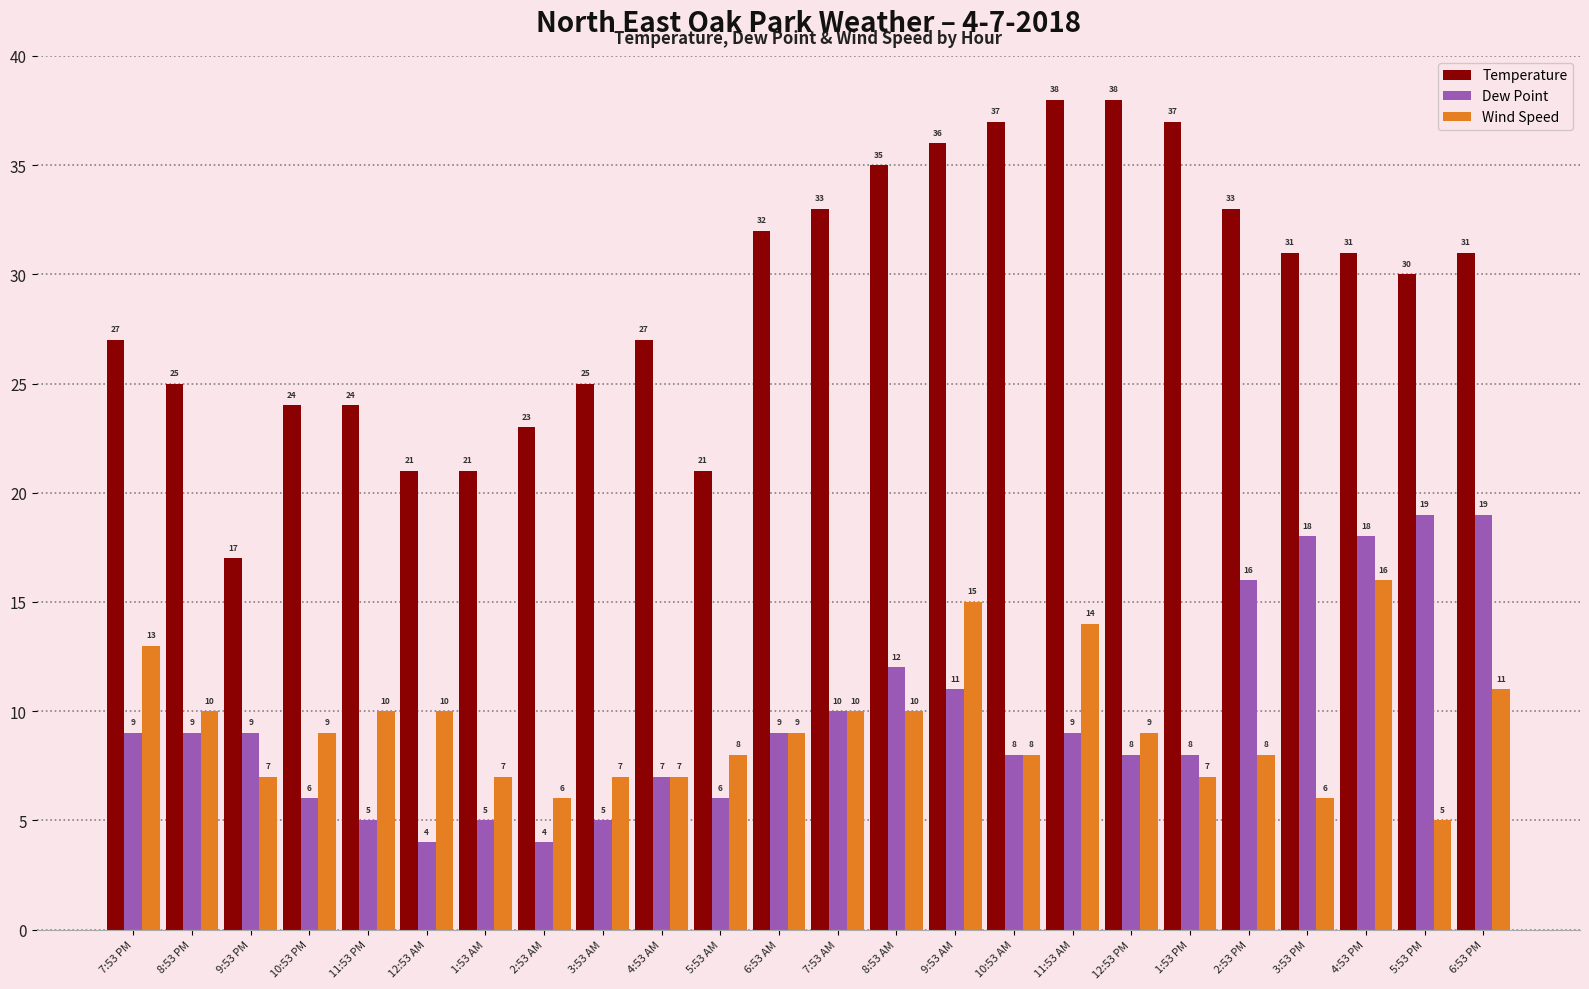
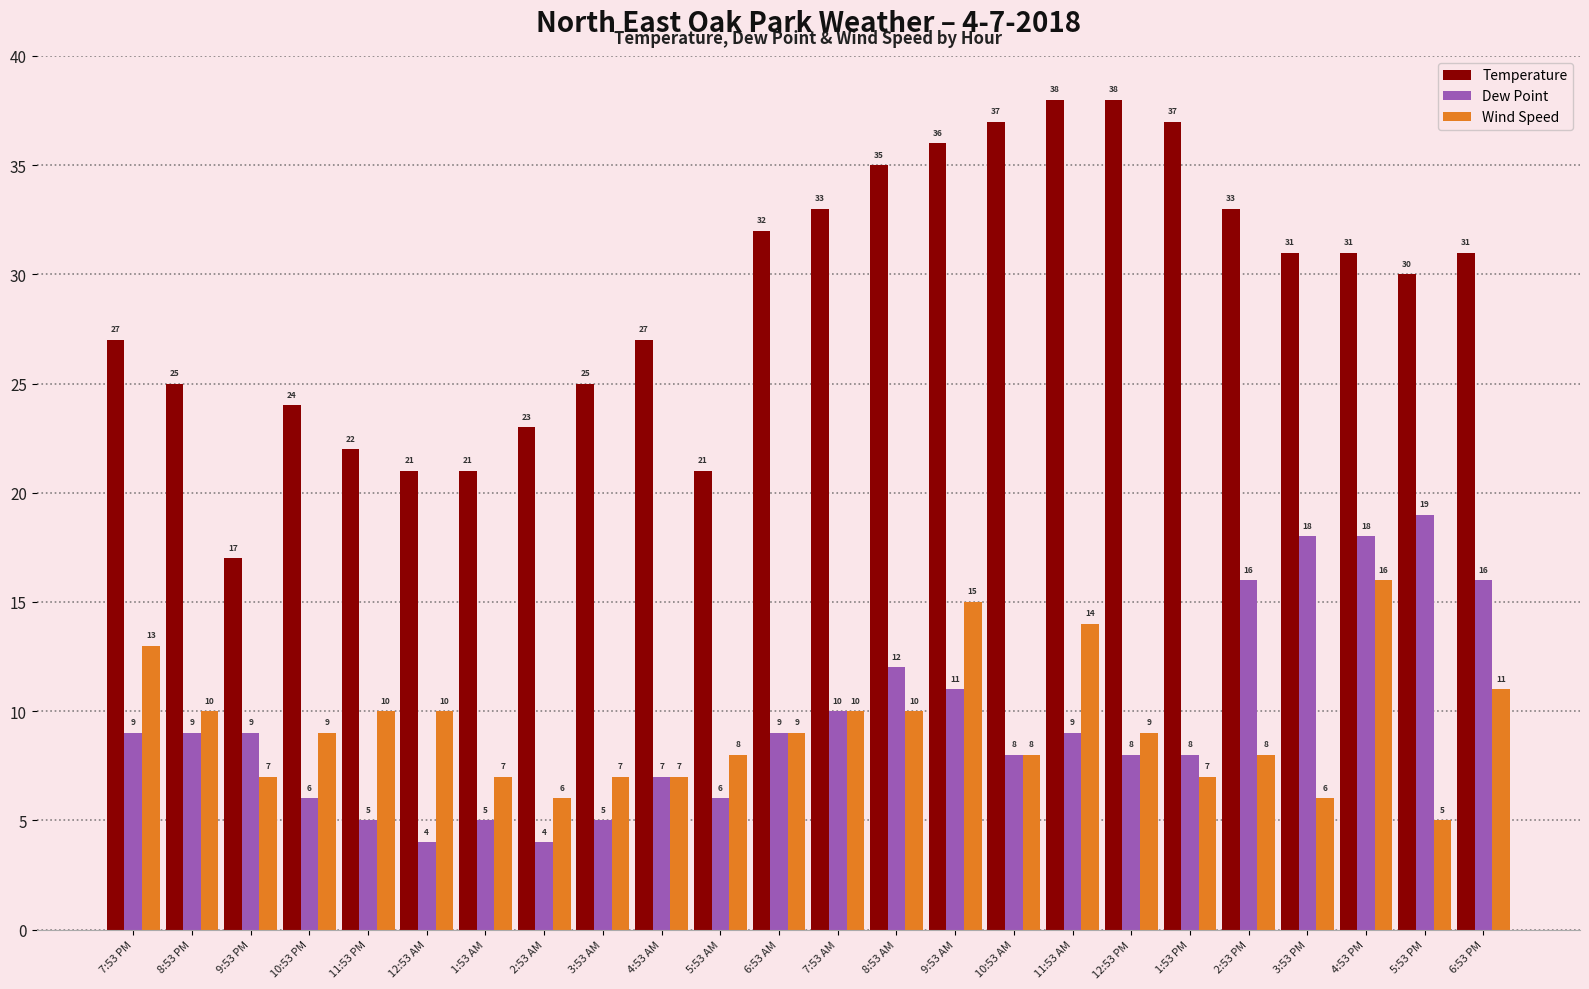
  {
    "Temperature": {
      "7:53 PM": 27,
      "8:53 PM": 25,
      "9:53 PM": 17,
      "10:53 PM": 24,
-     "11:53 PM": 24,
+     "11:53 PM": 22,
      "12:53 AM": 21,
      "1:53 AM": 21,
      "2:53 AM": 23,
      "3:53 AM": 25,
      "4:53 AM": 27,
      "5:53 AM": 21,
      "6:53 AM": 32,
      "7:53 AM": 33,
      "8:53 AM": 35,
      "9:53 AM": 36,
      "10:53 AM": 37,
      "11:53 AM": 38,
      "12:53 PM": 38,
      "1:53 PM": 37,
      "2:53 PM": 33,
      "3:53 PM": 31,
      "4:53 PM": 31,
      "5:53 PM": 30,
      "6:53 PM": 31
    },
    "Dew Point": {
      "7:53 PM": 9,
      "8:53 PM": 9,
      "9:53 PM": 9,
      "10:53 PM": 6,
      "11:53 PM": 5,
      "12:53 AM": 4,
      "1:53 AM": 5,
      "2:53 AM": 4,
      "3:53 AM": 5,
      "4:53 AM": 7,
      "5:53 AM": 6,
      "6:53 AM": 9,
      "7:53 AM": 10,
      "8:53 AM": 12,
      "9:53 AM": 11,
      "10:53 AM": 8,
      "11:53 AM": 9,
      "12:53 PM": 8,
      "1:53 PM": 8,
      "2:53 PM": 16,
      "3:53 PM": 18,
      "4:53 PM": 18,
      "5:53 PM": 19,
-     "6:53 PM": 19
+     "6:53 PM": 16
    },
    "Wind Speed": {
      "7:53 PM": 13,
      "8:53 PM": 10,
      "9:53 PM": 7,
      "10:53 PM": 9,
      "11:53 PM": 10,
      "12:53 AM": 10,
      "1:53 AM": 7,
      "2:53 AM": 6,
      "3:53 AM": 7,
      "4:53 AM": 7,
      "5:53 AM": 8,
      "6:53 AM": 9,
      "7:53 AM": 10,
      "8:53 AM": 10,
      "9:53 AM": 15,
      "10:53 AM": 8,
      "11:53 AM": 14,
      "12:53 PM": 9,
      "1:53 PM": 7,
      "2:53 PM": 8,
      "3:53 PM": 6,
      "4:53 PM": 16,
      "5:53 PM": 5,
      "6:53 PM": 11
    }
  }
